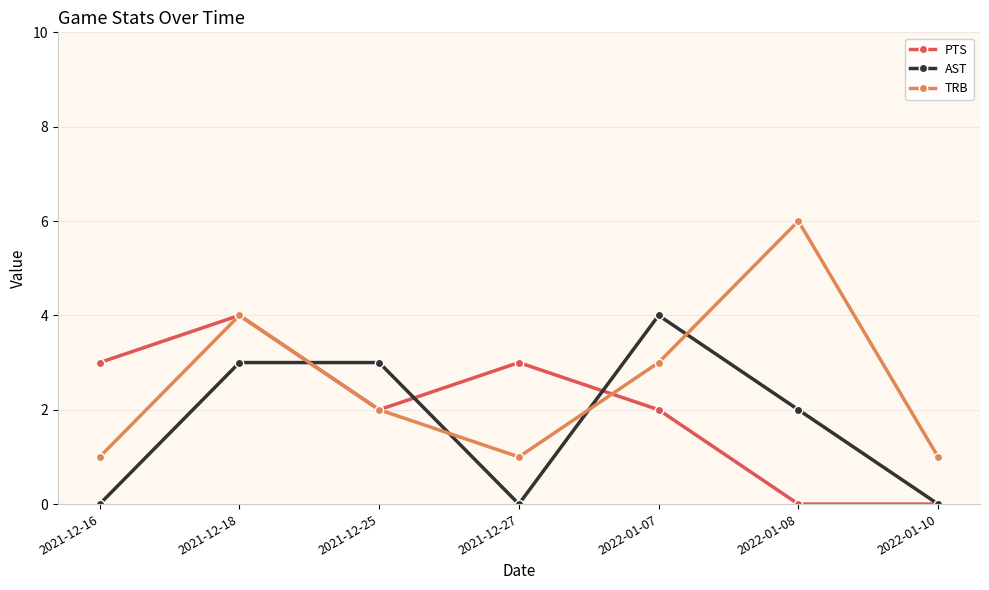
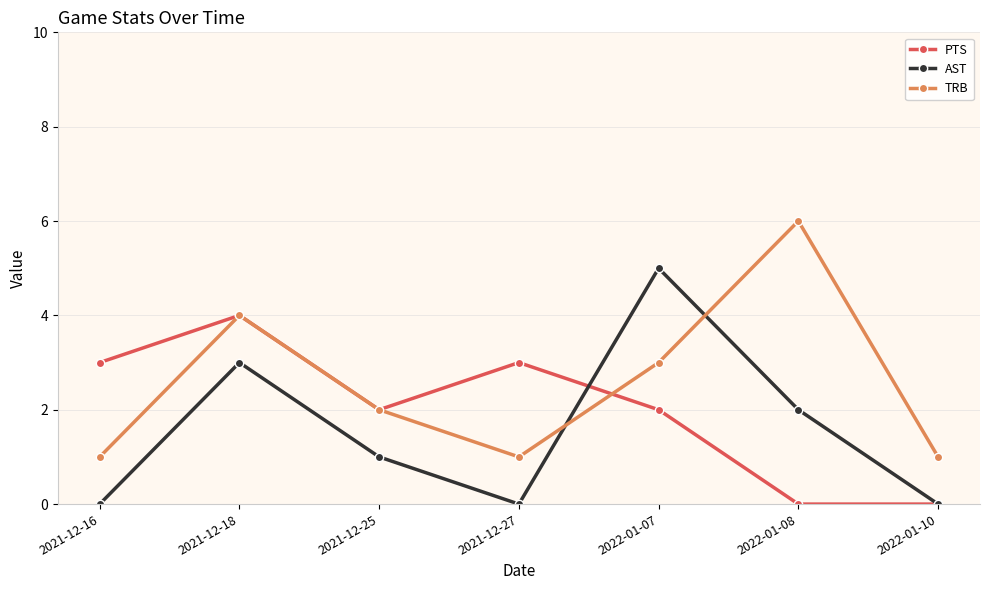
  {
    "AST": {
      "2021-12-16": 0,
      "2021-12-18": 3,
-     "2021-12-25": 3,
+     "2021-12-25": 1,
      "2021-12-27": 0,
-     "2022-01-07": 4,
+     "2022-01-07": 5,
      "2022-01-08": 2
    }
  }
